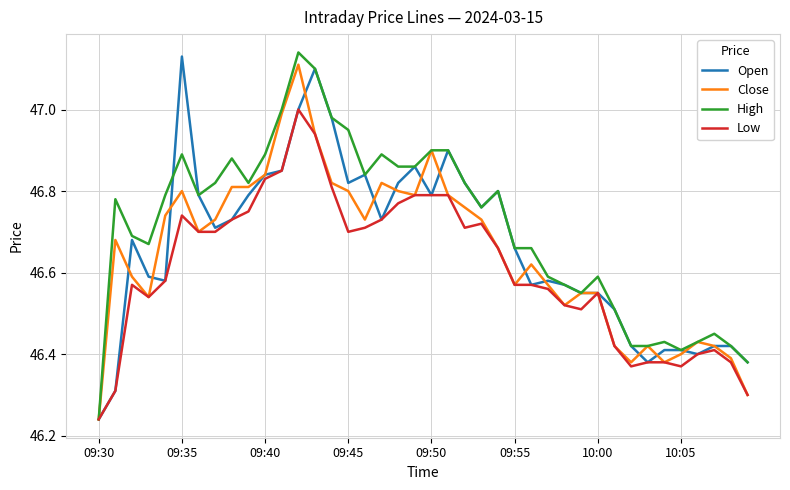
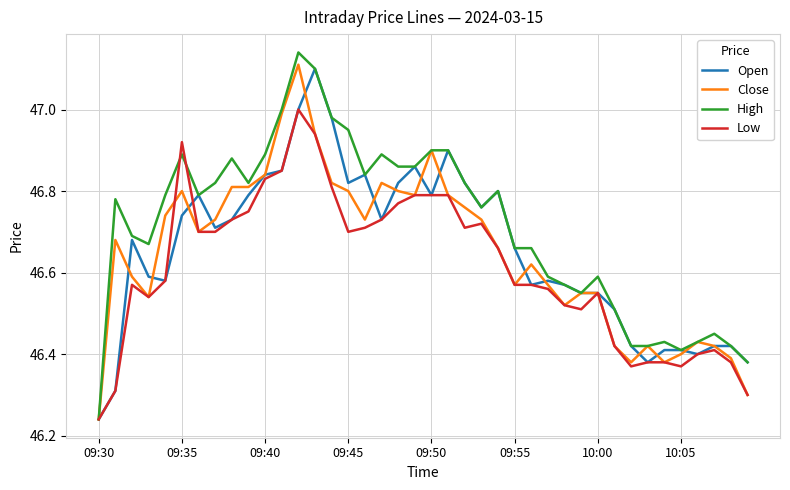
  {
    "Open": {
-     "09:35": 47.13,
+     "09:35": 46.74,
      "09:45": 46.82
    },
    "Close": {
      "09:35": 46.80,
      "09:45": 46.80,
      "10:05": 46.40
    },
    "High": {
      "09:35": 46.89,
      "09:40": 46.89,
      "09:45": 46.95,
      "10:00": 46.59
    },
    "Low": {
-     "09:35": 46.74,
+     "09:35": 46.92,
      "09:40": 46.83,
      "09:45": 46.70,
      "10:05": 46.37
    }
  }
